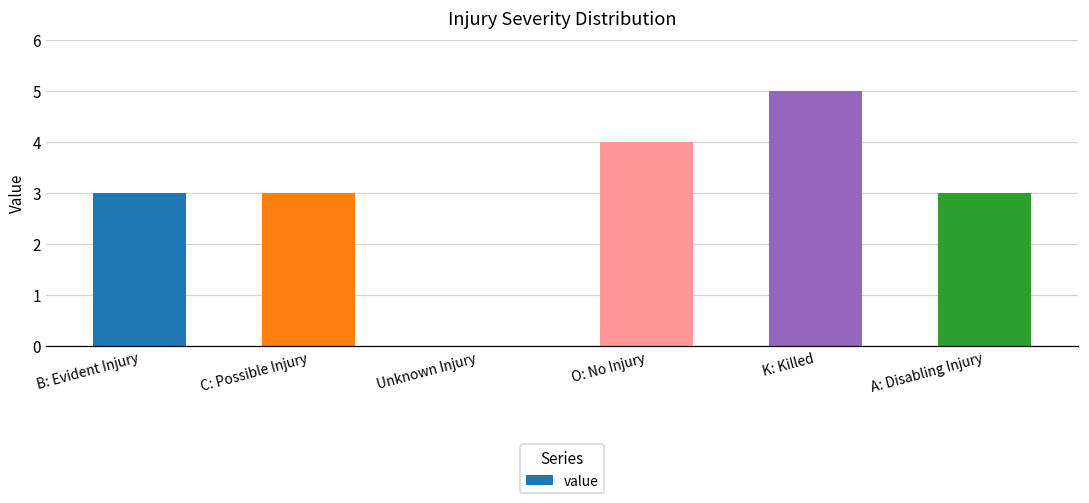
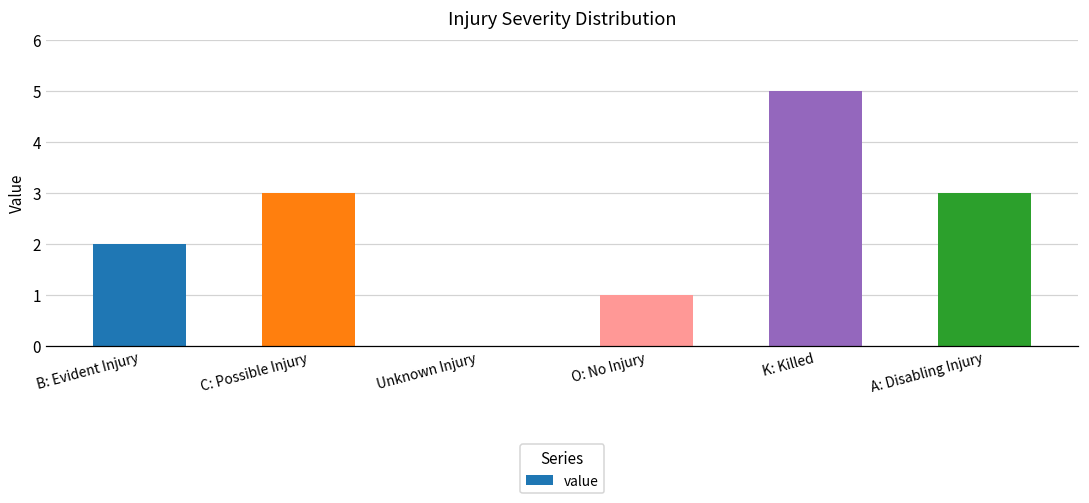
  {
-   "B: Evident Injury": 3,
+   "B: Evident Injury": 2,
    "C: Possible Injury": 3,
    "Unknown Injury": 0,
-   "O: No Injury": 4,
+   "O: No Injury": 1,
    "K: Killed": 5,
    "A: Disabling Injury": 3
  }
